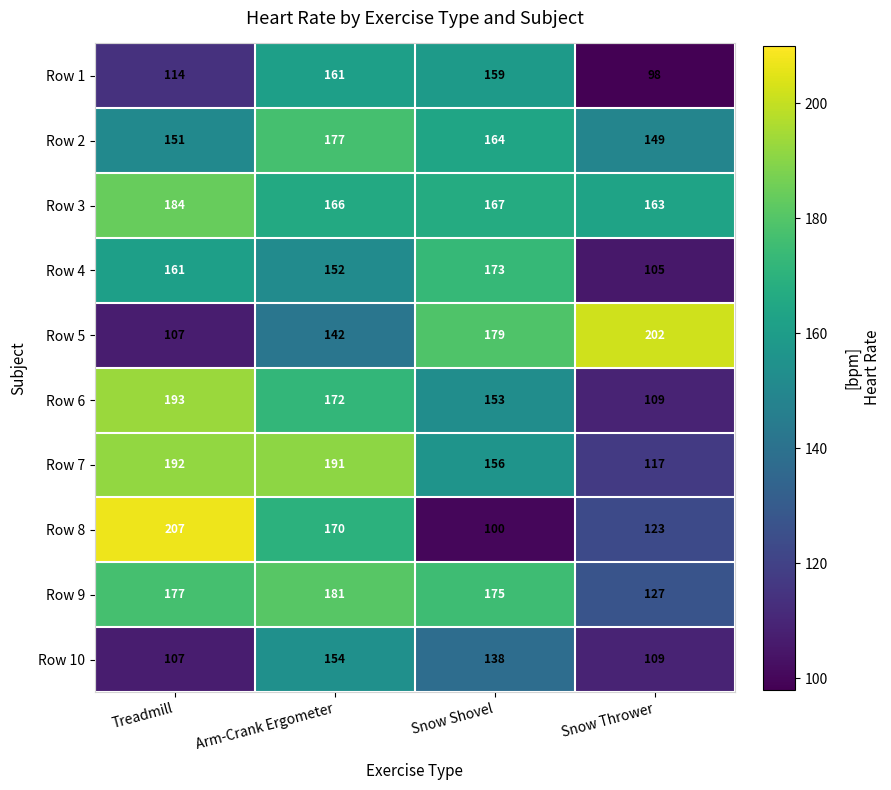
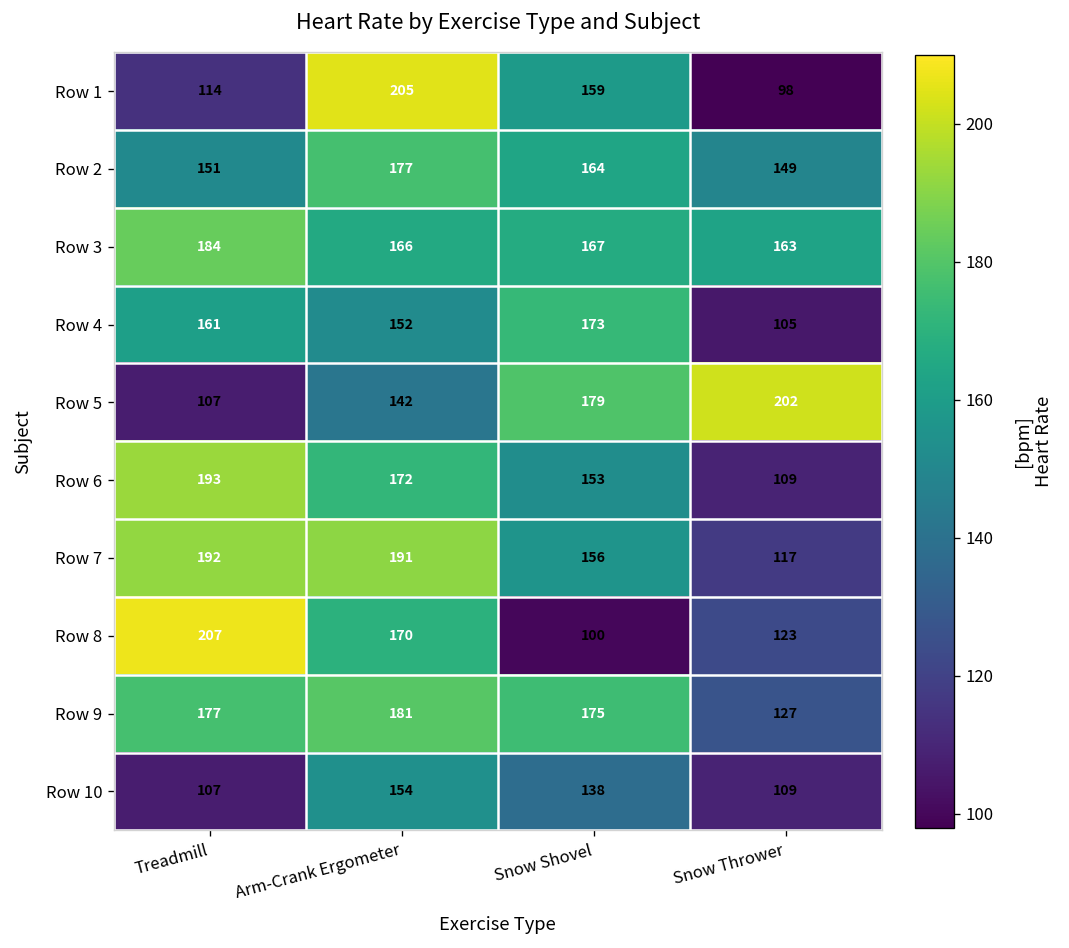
  {
    "Row 1": {
      "Treadmill": 114,
-     "Arm-Crank Ergometer": 161,
+     "Arm-Crank Ergometer": 205,
      "Snow Shovel": 159,
      "Snow Thrower": 98
    },
    "Row 2": {
      "Treadmill": 151,
      "Arm-Crank Ergometer": 177,
      "Snow Shovel": 164,
      "Snow Thrower": 149
    },
    "Row 3": {
      "Treadmill": 184,
      "Arm-Crank Ergometer": 166,
      "Snow Shovel": 167,
      "Snow Thrower": 163
    },
    "Row 4": {
      "Treadmill": 161,
      "Arm-Crank Ergometer": 152,
      "Snow Shovel": 173,
      "Snow Thrower": 105
    },
    "Row 5": {
      "Treadmill": 107,
      "Arm-Crank Ergometer": 142,
      "Snow Shovel": 179,
      "Snow Thrower": 202
    },
    "Row 6": {
      "Treadmill": 193,
      "Arm-Crank Ergometer": 172,
      "Snow Shovel": 153,
      "Snow Thrower": 109
    },
    "Row 7": {
      "Treadmill": 192,
      "Arm-Crank Ergometer": 191,
      "Snow Shovel": 156,
      "Snow Thrower": 117
    },
    "Row 8": {
      "Treadmill": 207,
      "Arm-Crank Ergometer": 170,
      "Snow Shovel": 100,
      "Snow Thrower": 123
    },
    "Row 9": {
      "Treadmill": 177,
      "Arm-Crank Ergometer": 181,
      "Snow Shovel": 175,
      "Snow Thrower": 127
    },
    "Row 10": {
      "Treadmill": 107,
      "Arm-Crank Ergometer": 154,
      "Snow Shovel": 138,
      "Snow Thrower": 109
    }
  }
